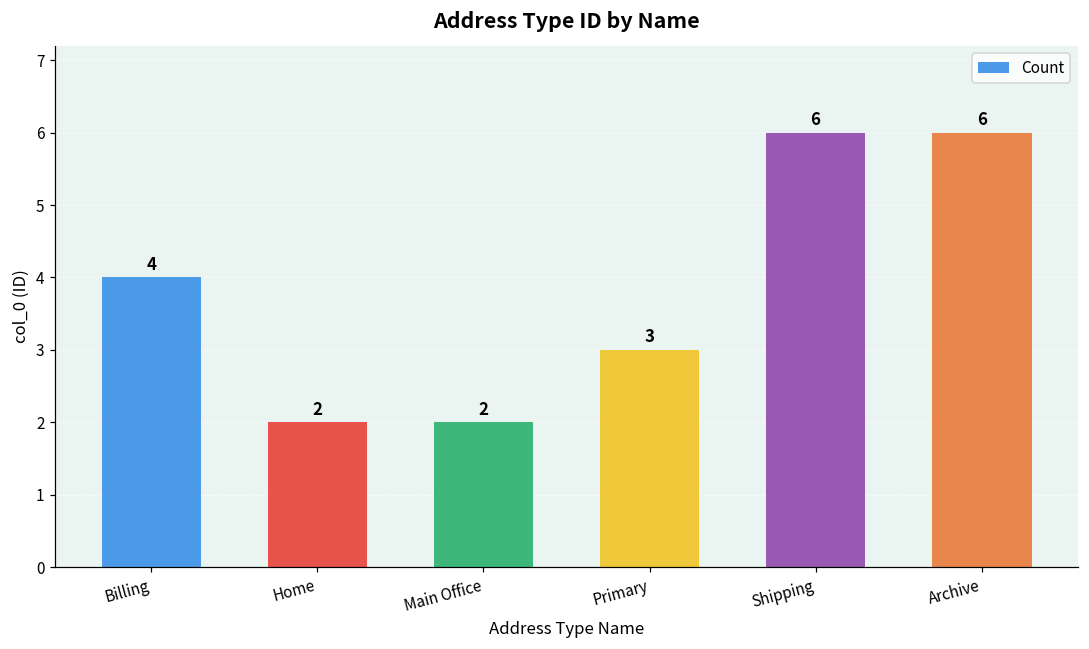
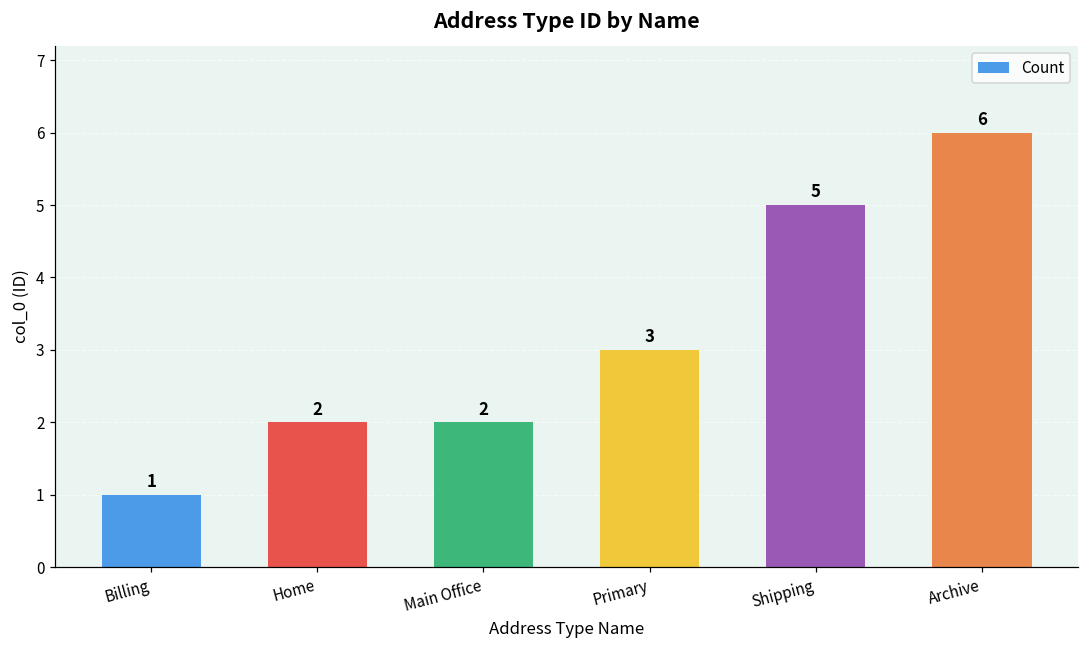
  {
-   "Billing": 4,
+   "Billing": 1,
    "Home": 2,
    "Main Office": 2,
    "Primary": 3,
-   "Shipping": 6,
+   "Shipping": 5,
    "Archive": 6
  }
